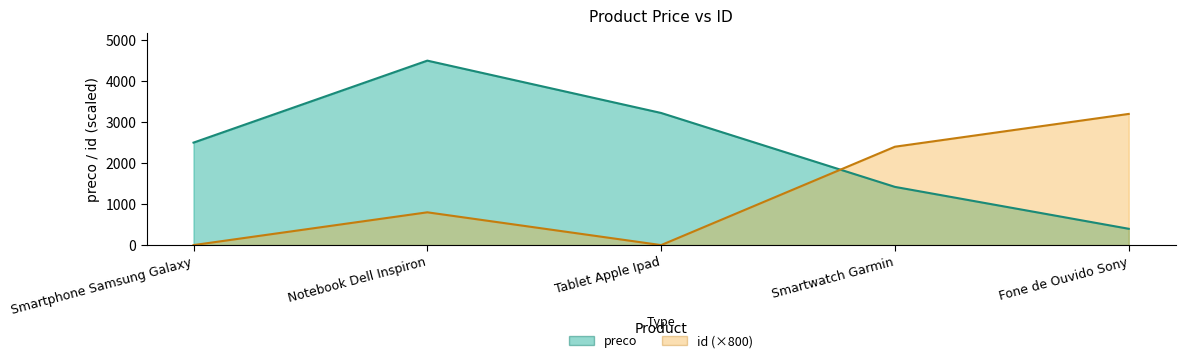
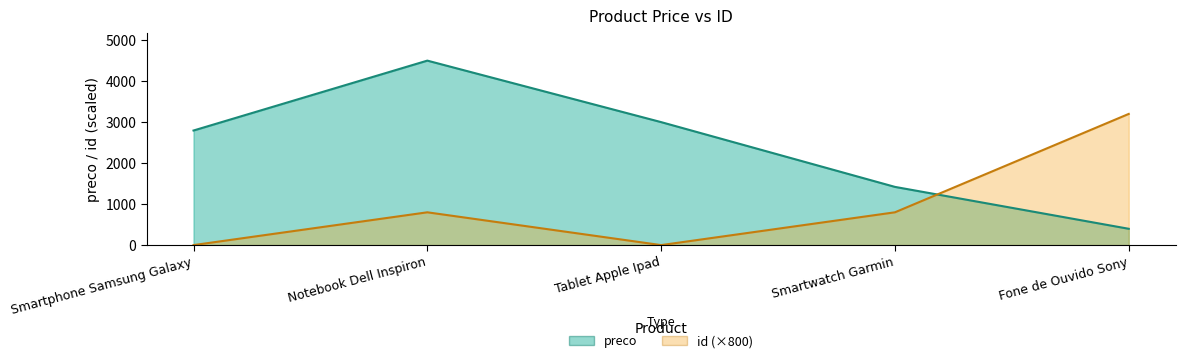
  {
    "preco": {
-     "Smartphone Samsung Galaxy": 2500,
+     "Smartphone Samsung Galaxy": 2800,
      "Notebook Dell Inspiron": 4500,
-     "Tablet Apple Ipad": 3200,
+     "Tablet Apple Ipad": 3000,
      "Smartwatch Garmin": 1400,
      "Fone de Ouvido Sony": 400
    },
    "id (×800)": {
      "Smartphone Samsung Galaxy": 0,
      "Notebook Dell Inspiron": 800,
      "Tablet Apple Ipad": 0,
-     "Smartwatch Garmin": 2400,
+     "Smartwatch Garmin": 800,
      "Fone de Ouvido Sony": 3200
    }
  }
